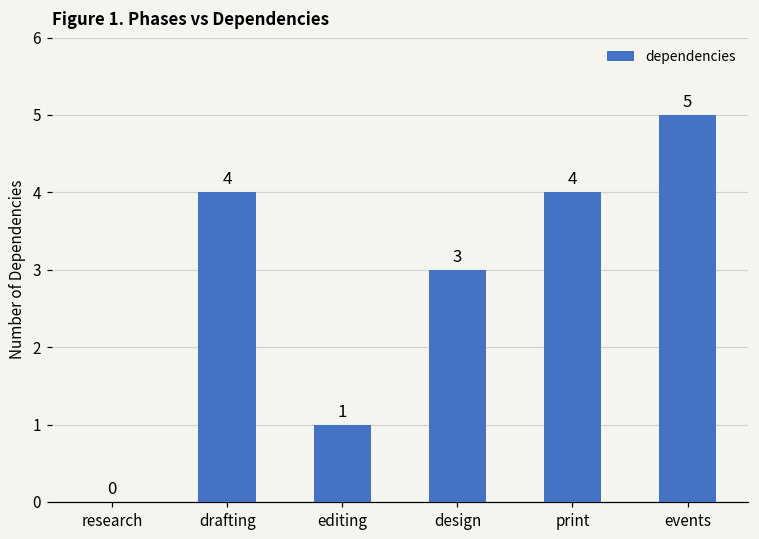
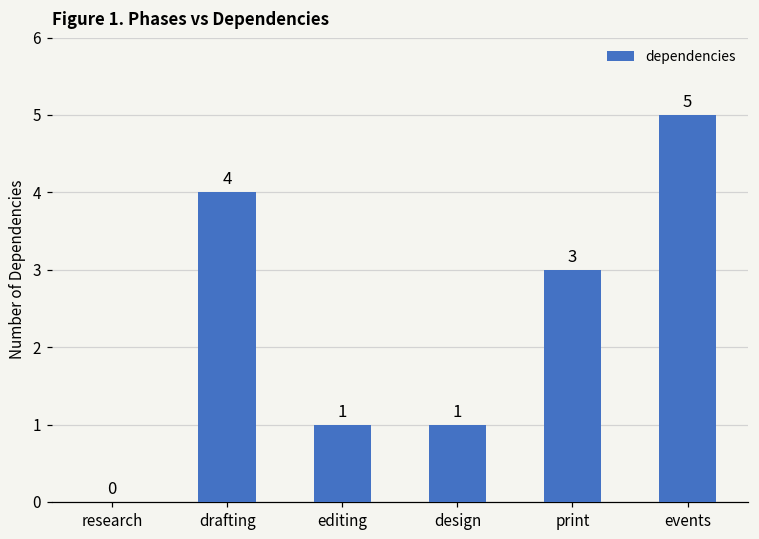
  {
    "research": 0,
    "drafting": 4,
    "editing": 1,
-   "design": 3,
-   "print": 4,
+   "design": 1,
+   "print": 3,
    "events": 5
  }
